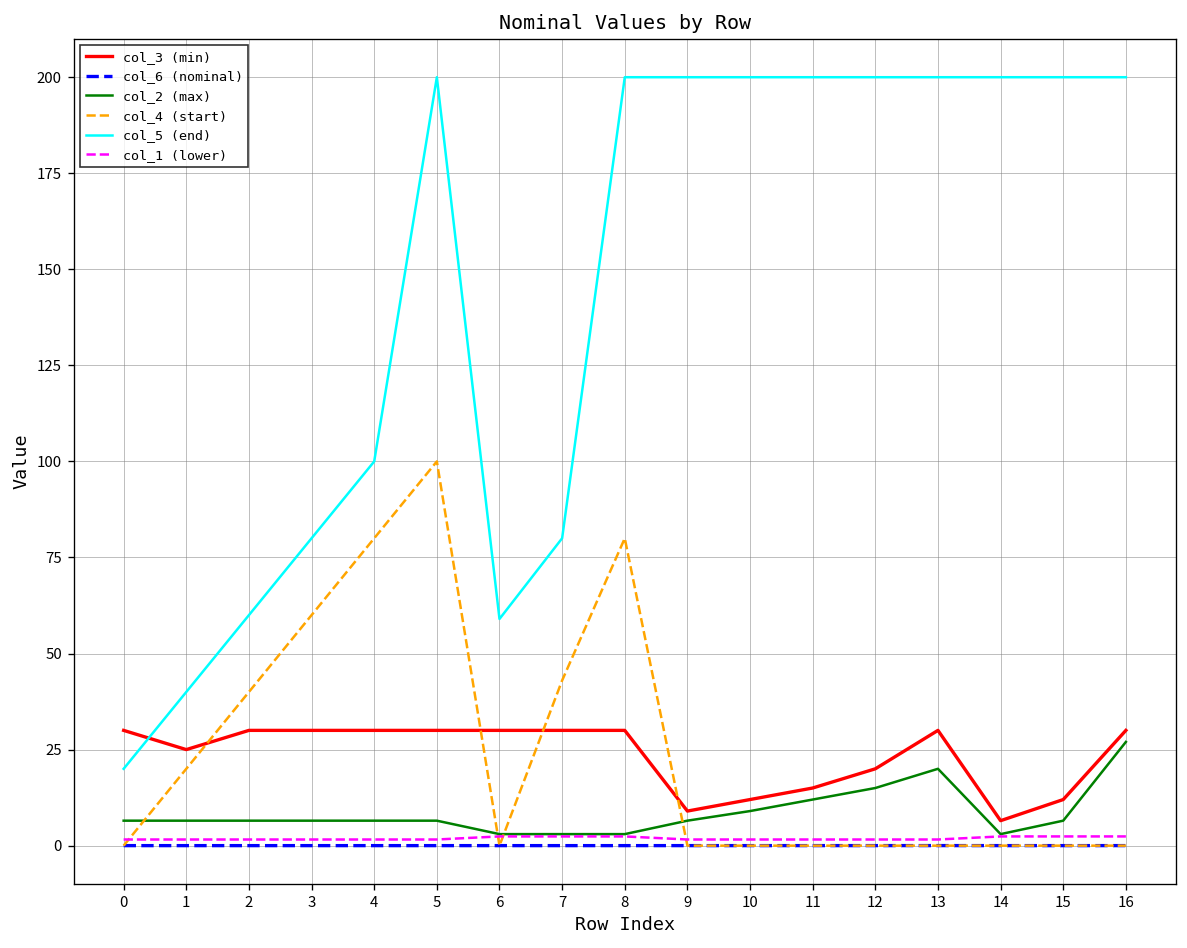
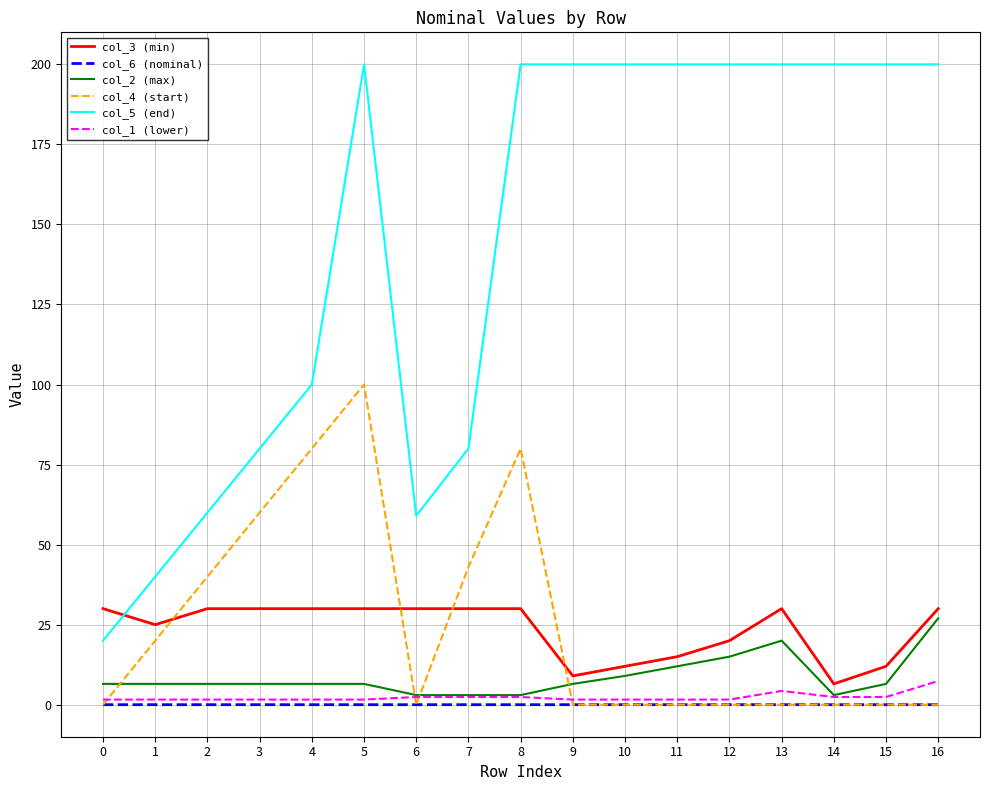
  {
    "col_3 (min)": {
      "0": 30,
      "1": 25,
      "2": 30,
      "3": 30,
      "4": 30,
      "5": 30,
      "6": 30,
      "7": 30,
      "8": 30,
      "9": 9,
      "10": 12,
      "11": 15,
      "12": 20,
      "13": 30,
      "14": 7,
      "15": 12,
      "16": 30
    },
    "col_6 (nominal)": {
      "1": 0,
      "2": 0,
      "3": 0,
      "4": 0,
      "5": 0,
      "7": 0,
      "8": 0
    },
    "col_2 (max)": {
      "0": 7,
      "1": 7,
      "2": 7,
      "3": 7,
      "4": 7,
      "5": 7,
      "9": 7,
      "10": 9,
      "11": 12,
      "12": 15,
      "13": 20,
      "15": 7,
      "16": 27
    },
    "col_4 (start)": {
      "1": 20,
      "2": 40,
      "3": 60,
      "4": 80,
      "5": 100,
      "7": 43,
      "8": 80
    },
    "col_5 (end)": {
      "0": 20,
      "1": 40,
      "2": 60,
      "3": 80,
      "4": 100,
      "5": 200,
      "6": 59,
      "7": 80,
      "8": 200,
      "9": 200,
      "10": 200,
      "11": 200,
      "12": 200,
      "13": 200,
      "14": 200,
      "15": 200,
      "16": 200
    },
    "col_1 (lower)": {
      "0": 2,
      "1": 2,
      "2": 2,
      "3": 2,
      "4": 2,
      "5": 2,
      "9": 2,
      "10": 2,
      "11": 2,
      "12": 2,
-     "13": 2,
+     "13": 4,
      "15": 2,
-     "16": 2
+     "16": 7
    }
  }
